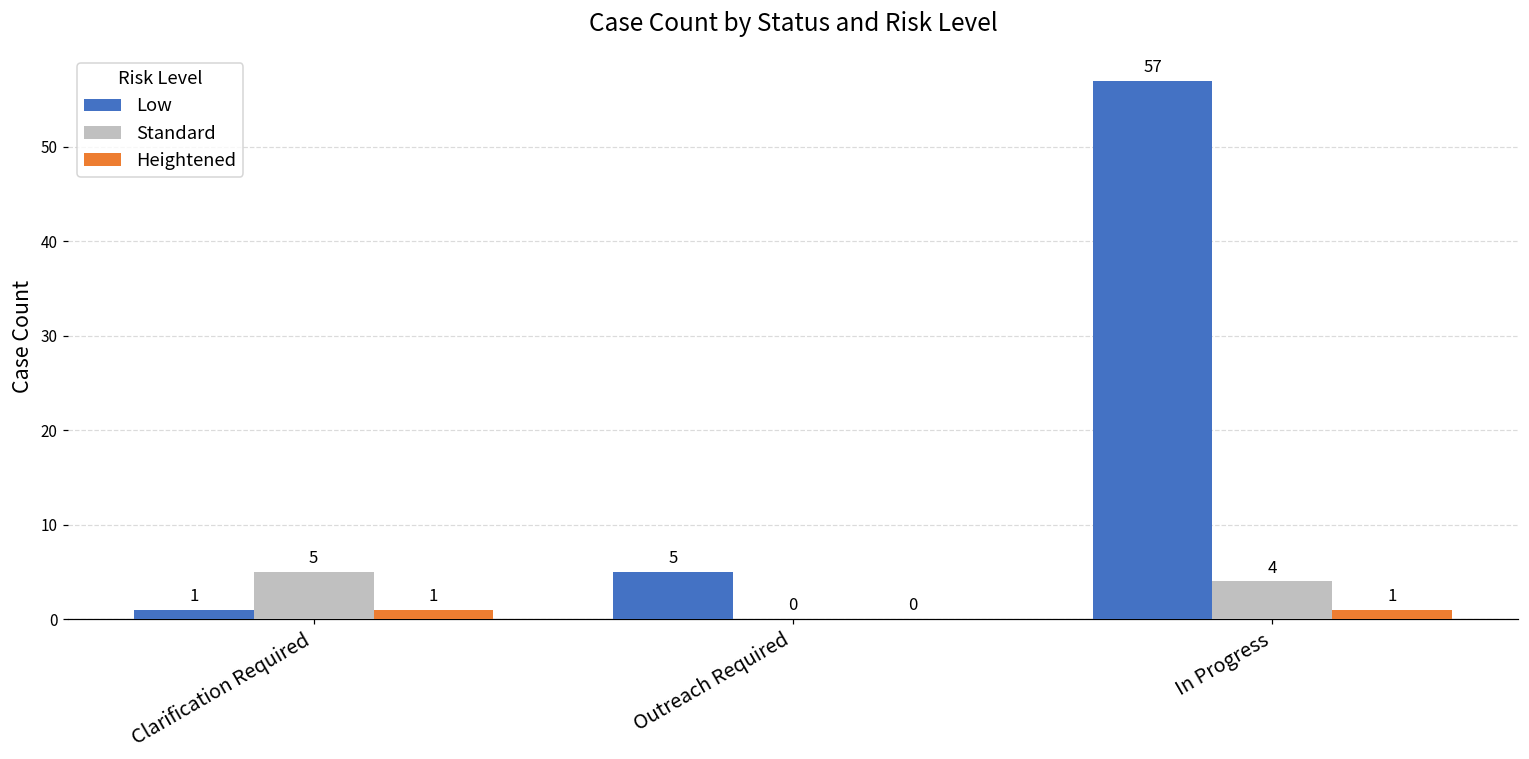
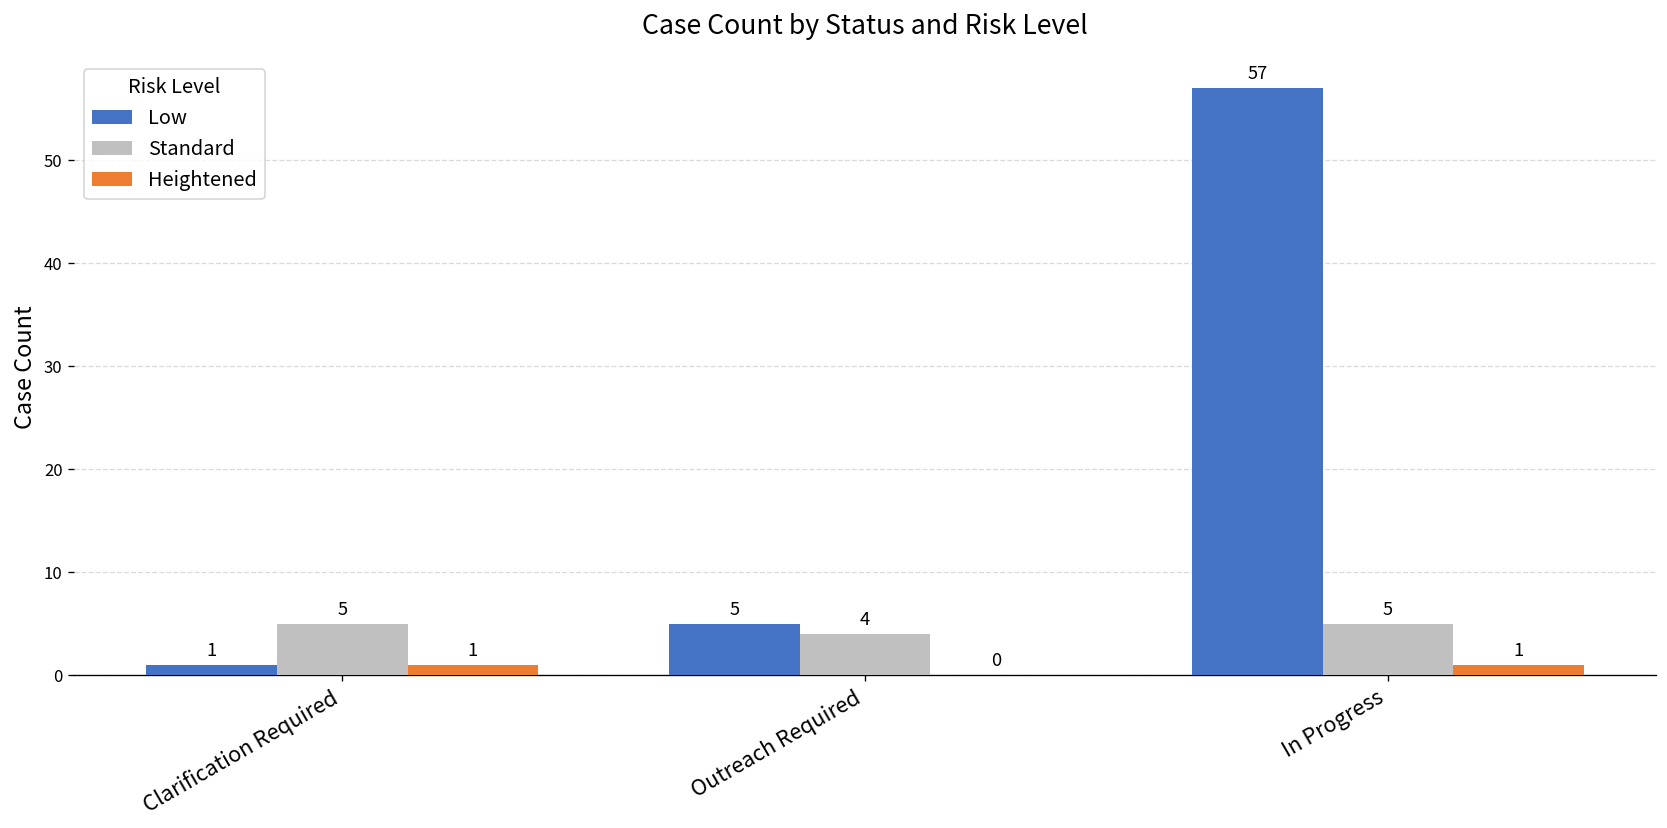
  {
    "Low": {
      "Clarification Required": 1,
      "Outreach Required": 5,
      "In Progress": 57
    },
    "Standard": {
      "Clarification Required": 5,
-     "Outreach Required": 0,
-     "In Progress": 4
+     "Outreach Required": 4,
+     "In Progress": 5
    },
    "Heightened": {
      "Clarification Required": 1,
      "Outreach Required": 0,
      "In Progress": 1
    }
  }
